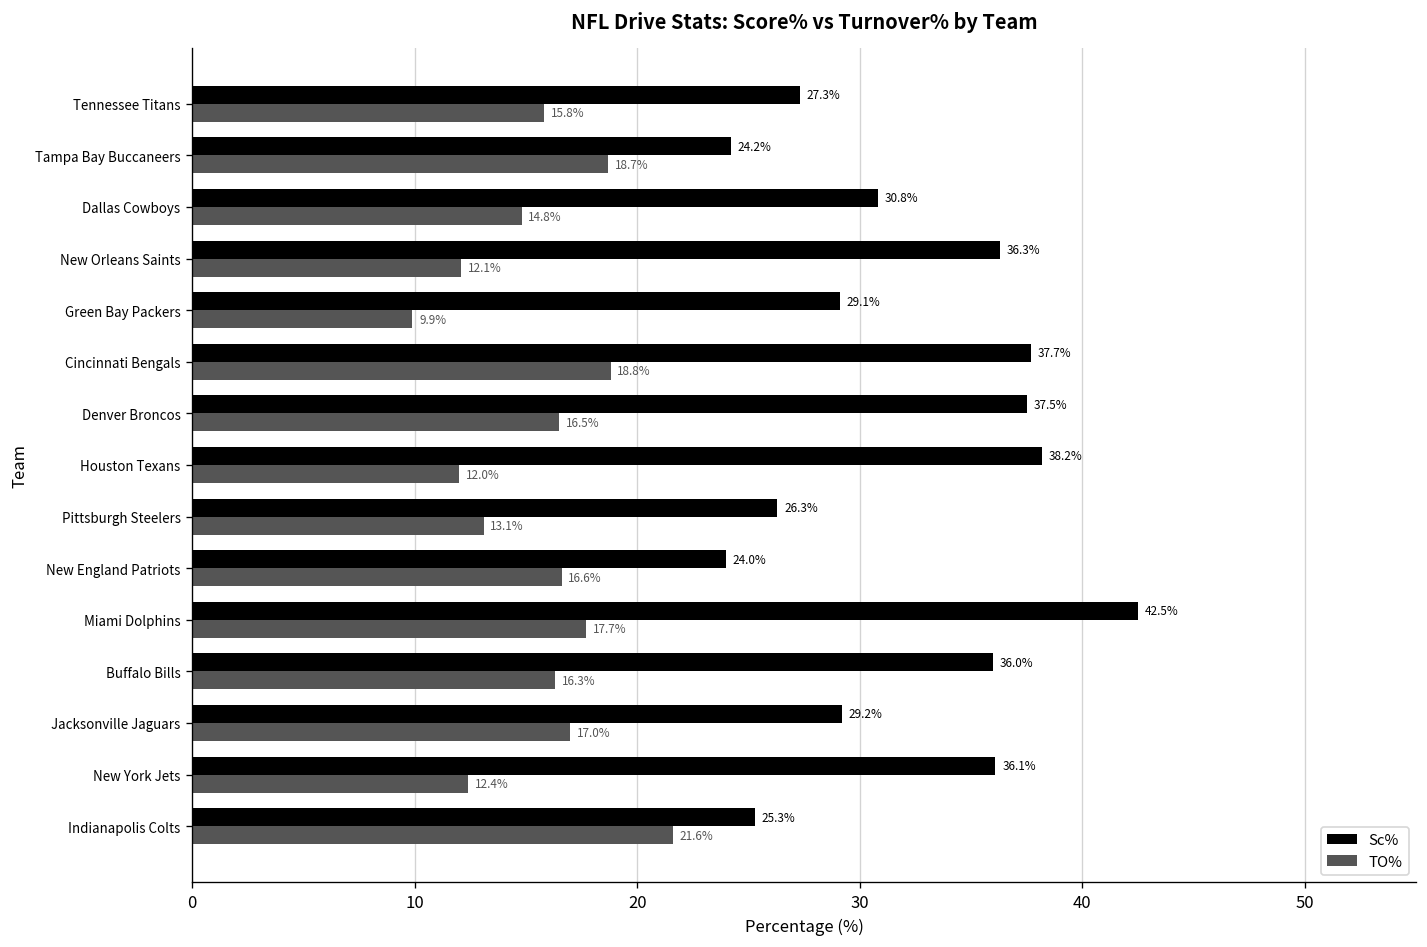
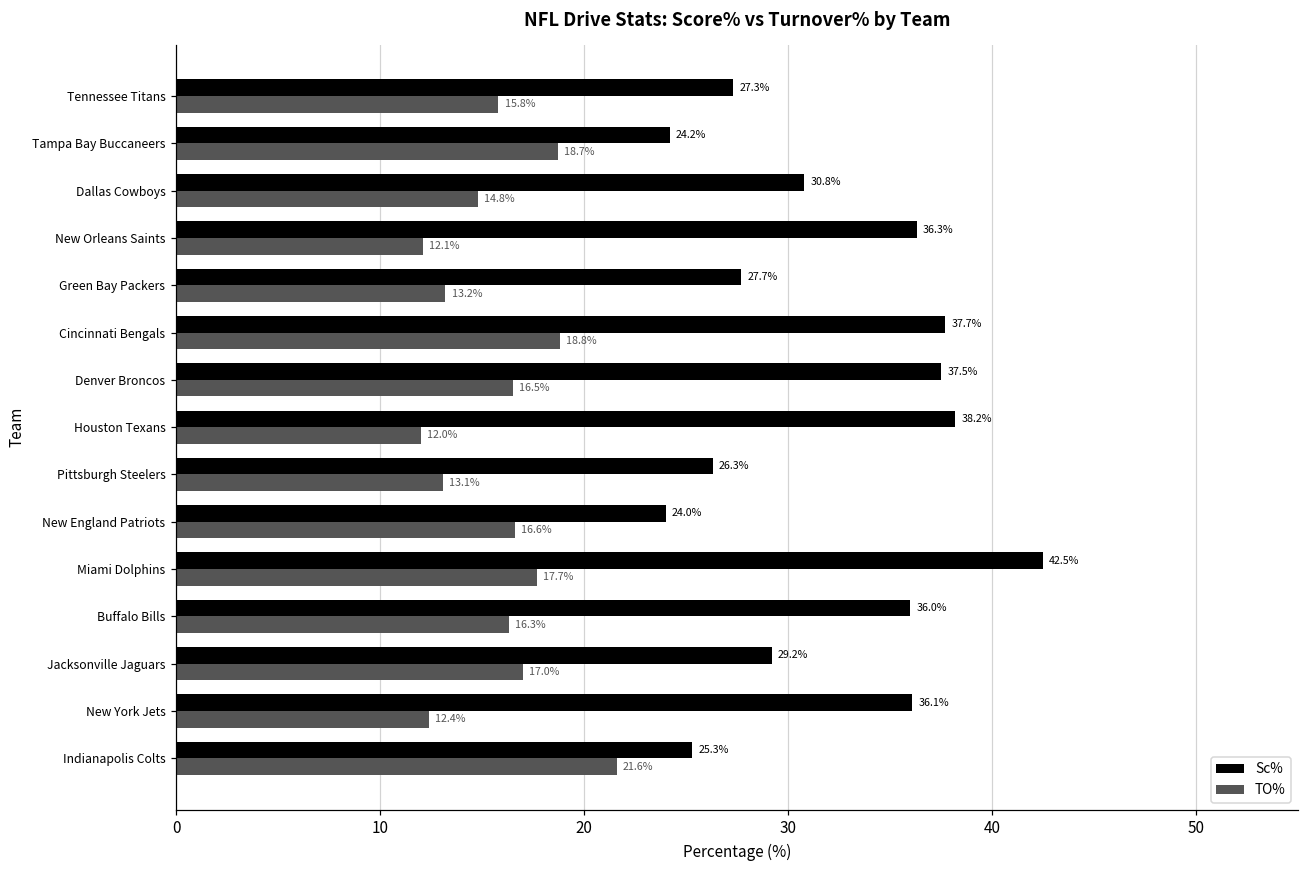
  {
    "Sc%": {
      "Tennessee Titans": "27.3%",
      "Tampa Bay Buccaneers": "24.2%",
      "Dallas Cowboys": "30.8%",
      "New Orleans Saints": "36.3%",
-     "Green Bay Packers": "29.1%",
+     "Green Bay Packers": "27.7%",
      "Cincinnati Bengals": "37.7%",
      "Denver Broncos": "37.5%",
      "Houston Texans": "38.2%",
      "Pittsburgh Steelers": "26.3%",
      "New England Patriots": "24.0%",
      "Miami Dolphins": "42.5%",
      "Buffalo Bills": "36.0%",
      "Jacksonville Jaguars": "29.2%",
      "New York Jets": "36.1%",
      "Indianapolis Colts": "25.3%"
    },
    "TO%": {
      "Tennessee Titans": "15.8%",
      "Tampa Bay Buccaneers": "18.7%",
      "Dallas Cowboys": "14.8%",
      "New Orleans Saints": "12.1%",
-     "Green Bay Packers": "9.9%",
+     "Green Bay Packers": "13.2%",
      "Cincinnati Bengals": "18.8%",
      "Denver Broncos": "16.5%",
      "Houston Texans": "12.0%",
      "Pittsburgh Steelers": "13.1%",
      "New England Patriots": "16.6%",
      "Miami Dolphins": "17.7%",
      "Buffalo Bills": "16.3%",
      "Jacksonville Jaguars": "17.0%",
      "New York Jets": "12.4%",
      "Indianapolis Colts": "21.6%"
    }
  }
